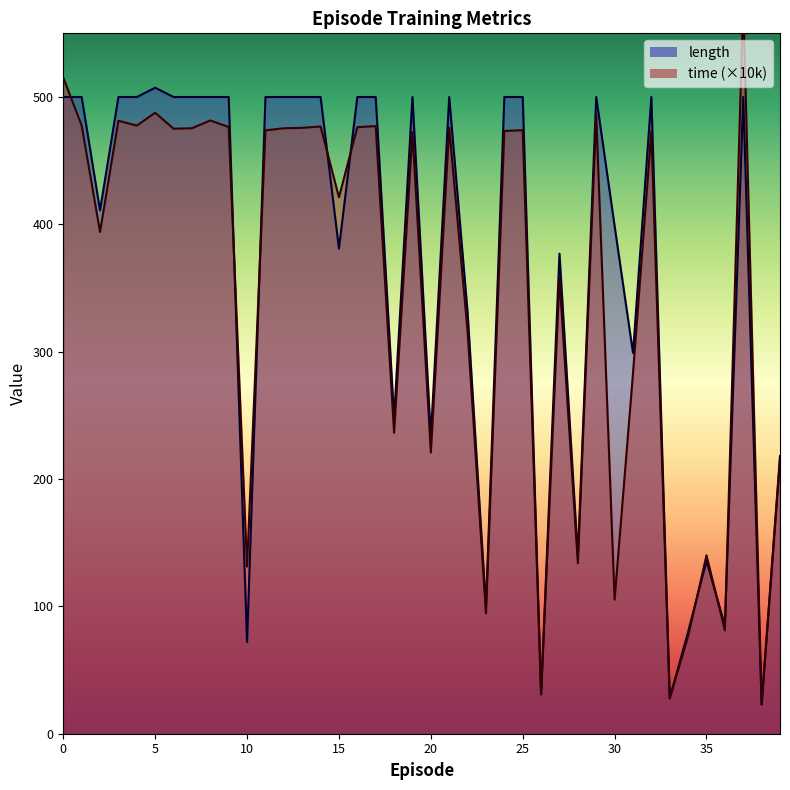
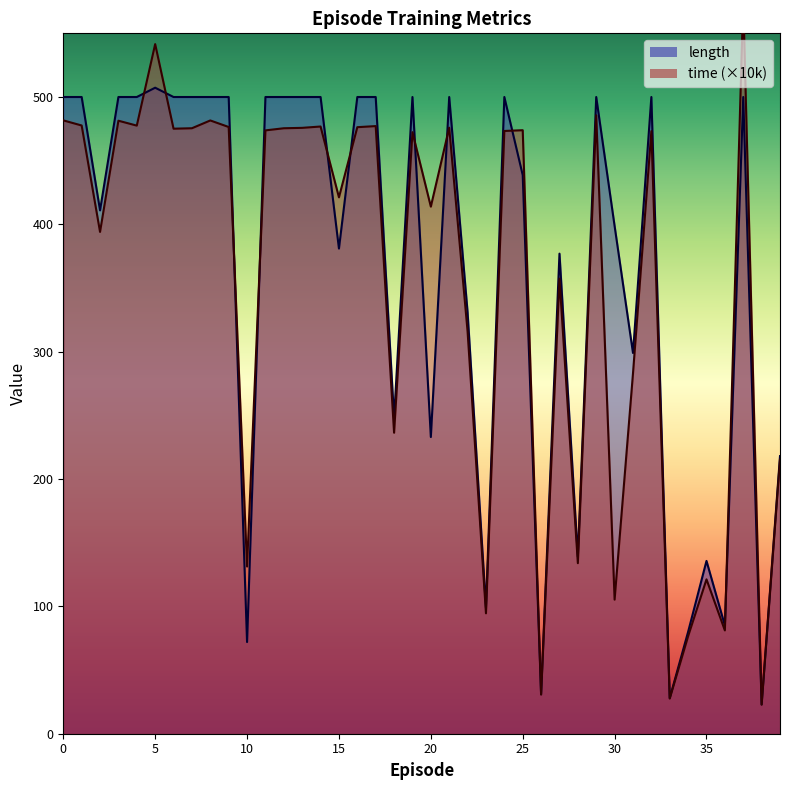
  {
    "length": {
      "0": 500,
      "5": 507,
      "10": 72,
      "15": 381,
      "20": 233,
-     "25": 500,
+     "25": 439,
      "30": 399,
      "35": 136
    },
    "time (×10k)": {
-     "0": 515,
-     "5": 488,
+     "0": 482,
+     "5": 542,
      "10": 131,
      "15": 421,
-     "20": 221,
+     "20": 414,
      "25": 474,
      "30": 105,
-     "35": 140
+     "35": 121
    }
  }
